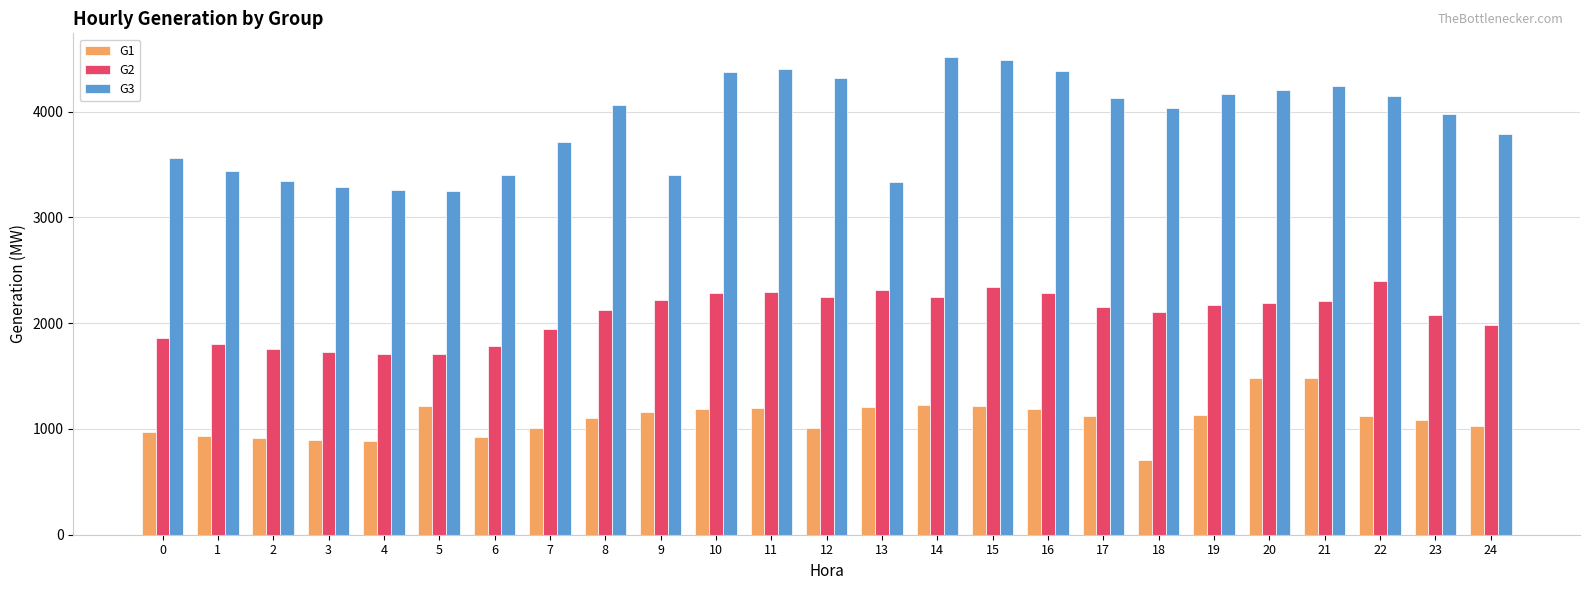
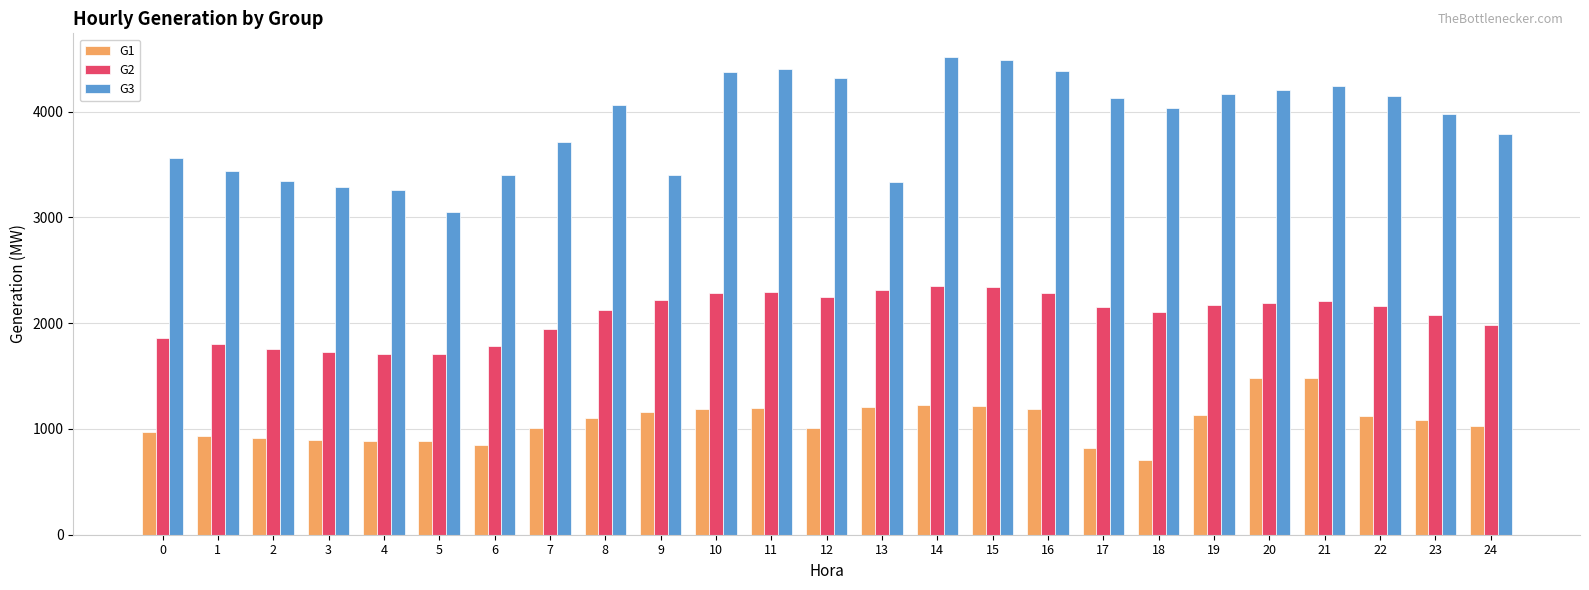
  {
    "G1": {
      "0": 970,
      "1": 940,
      "2": 910,
      "3": 900,
      "4": 890,
-     "5": 1210,
-     "6": 930,
+     "5": 890,
+     "6": 850,
      "7": 1010,
      "8": 1100,
      "9": 1160,
      "10": 1190,
      "11": 1190,
      "12": 1010,
      "13": 1200,
      "14": 1220,
      "15": 1220,
      "16": 1190,
-     "17": 1120,
+     "17": 820,
      "18": 710,
      "19": 1130,
      "20": 1480,
      "21": 1480,
      "22": 1130,
      "23": 1080,
      "24": 1030
    },
    "G2": {
      "0": 1860,
      "1": 1800,
      "2": 1750,
      "3": 1720,
      "4": 1710,
      "5": 1710,
      "6": 1780,
      "7": 1940,
      "8": 2120,
      "9": 2220,
      "10": 2280,
      "11": 2290,
      "12": 2250,
      "13": 2310,
-     "14": 2250,
+     "14": 2350,
      "15": 2340,
      "16": 2280,
      "17": 2150,
      "18": 2110,
      "19": 2180,
      "20": 2190,
      "21": 2210,
-     "22": 2400,
+     "22": 2160,
      "23": 2080,
      "24": 1980
    },
    "G3": {
      "0": 3560,
      "1": 3440,
      "2": 3350,
      "3": 3290,
      "4": 3260,
-     "5": 3250,
+     "5": 3050,
      "6": 3400,
      "7": 3710,
      "8": 4060,
      "9": 3400,
      "10": 4380,
      "11": 4400,
      "12": 4320,
      "13": 3330,
      "14": 4510,
      "15": 4490,
      "16": 4380,
      "17": 4130,
      "18": 4040,
      "19": 4170,
      "20": 4200,
      "21": 4240,
      "22": 4140,
      "23": 3980,
      "24": 3780
    }
  }
